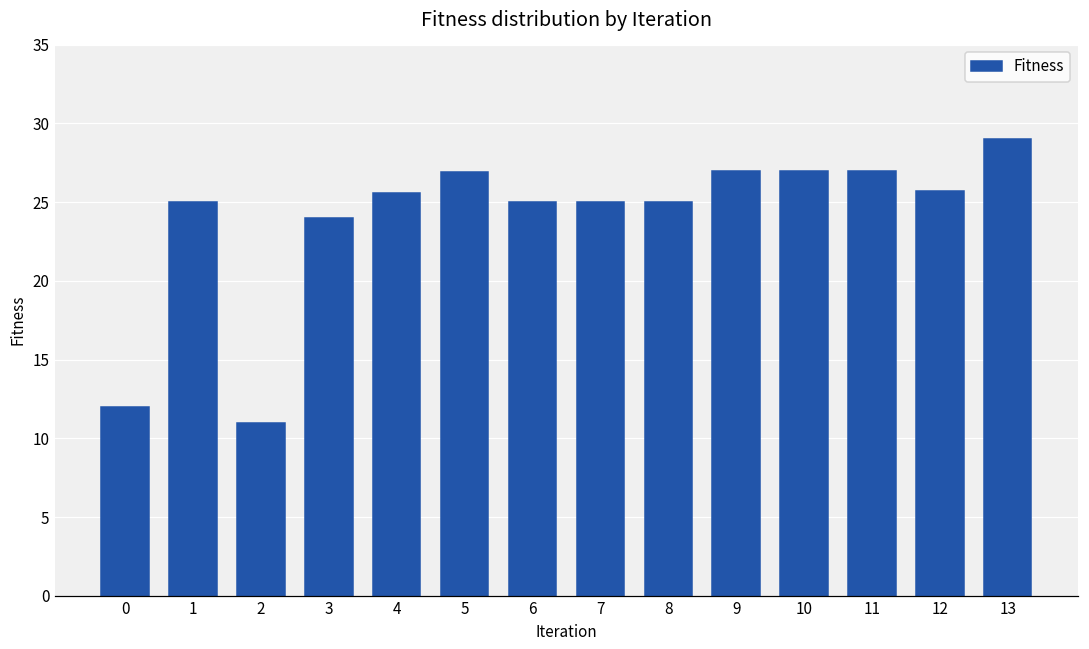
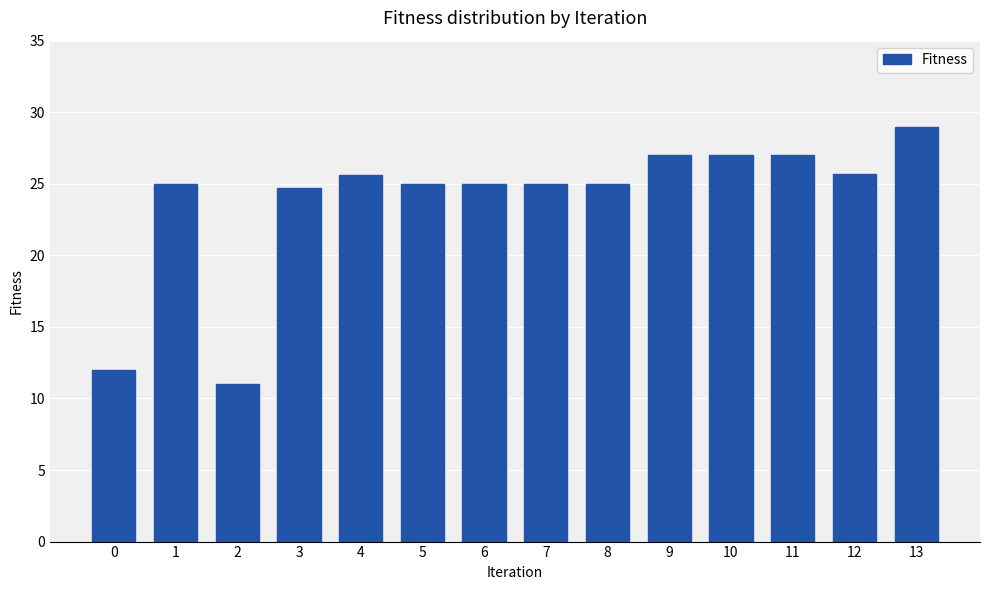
  {
    "0": 12.0,
    "1": 25.0,
    "2": 11.0,
-   "3": 24.0,
+   "3": 24.7,
    "4": 25.6,
-   "5": 26.9,
+   "5": 25.0,
    "6": 25.0,
    "7": 25.0,
    "8": 25.0,
    "9": 27.0,
    "10": 27.0,
    "11": 27.0,
    "12": 25.7,
    "13": 29.0
  }
